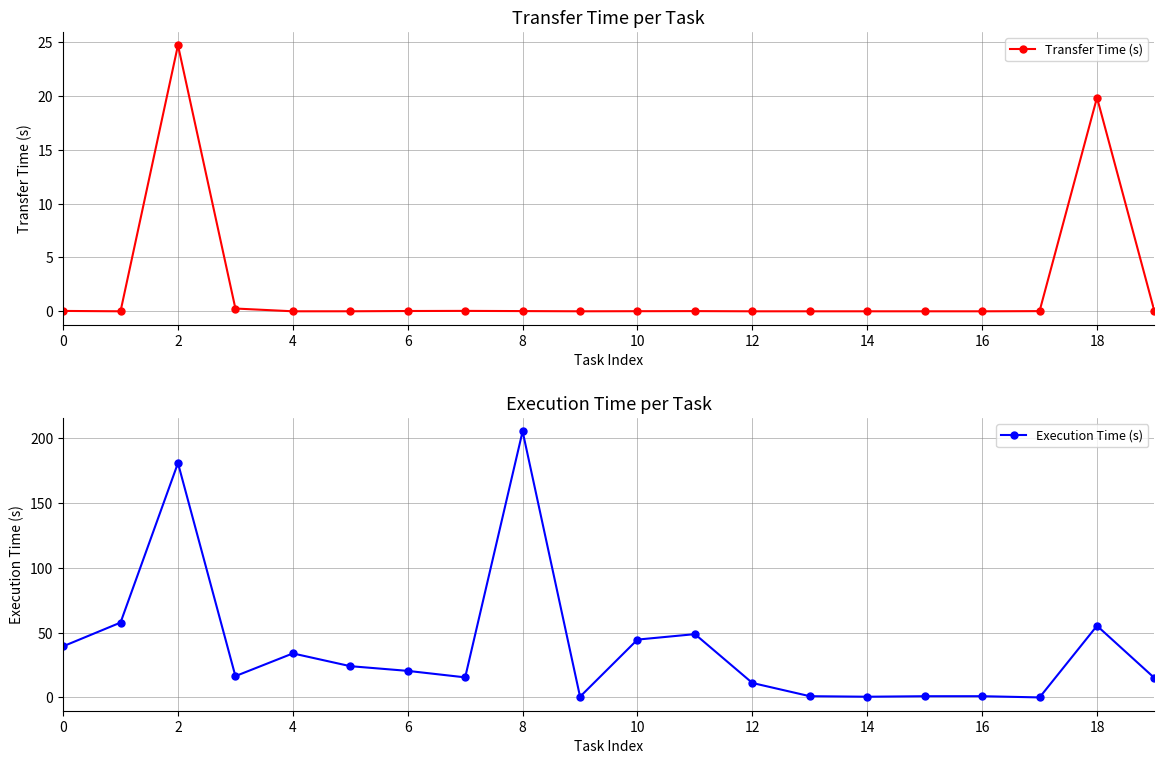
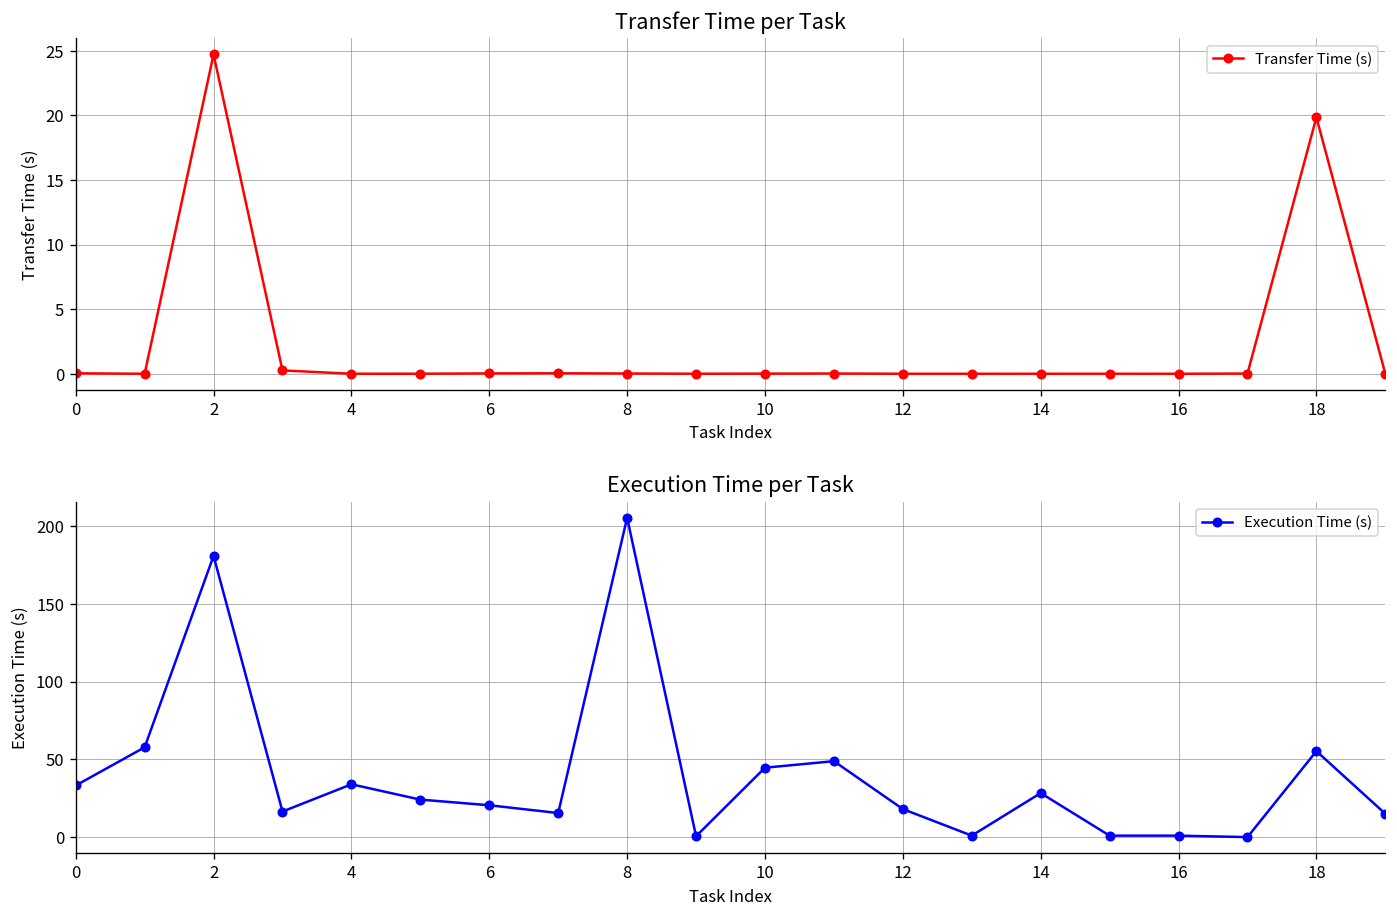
  {
    "Transfer Time per Task": {
      "0": 0.0,
      "2": 24.7,
      "4": 0.0,
      "6": 0.0,
      "8": 0.0,
      "10": 0.0,
      "12": 0.0,
      "14": 0.0,
      "16": 0.0,
      "18": 19.8
    },
    "Execution Time per Task": {
-     "0": 39,
+     "0": 33,
      "2": 181,
      "4": 34,
      "6": 21,
      "8": 205,
      "10": 45,
-     "12": 11,
-     "14": 1,
+     "12": 18,
+     "14": 28,
      "16": 1,
      "18": 55
    }
  }
